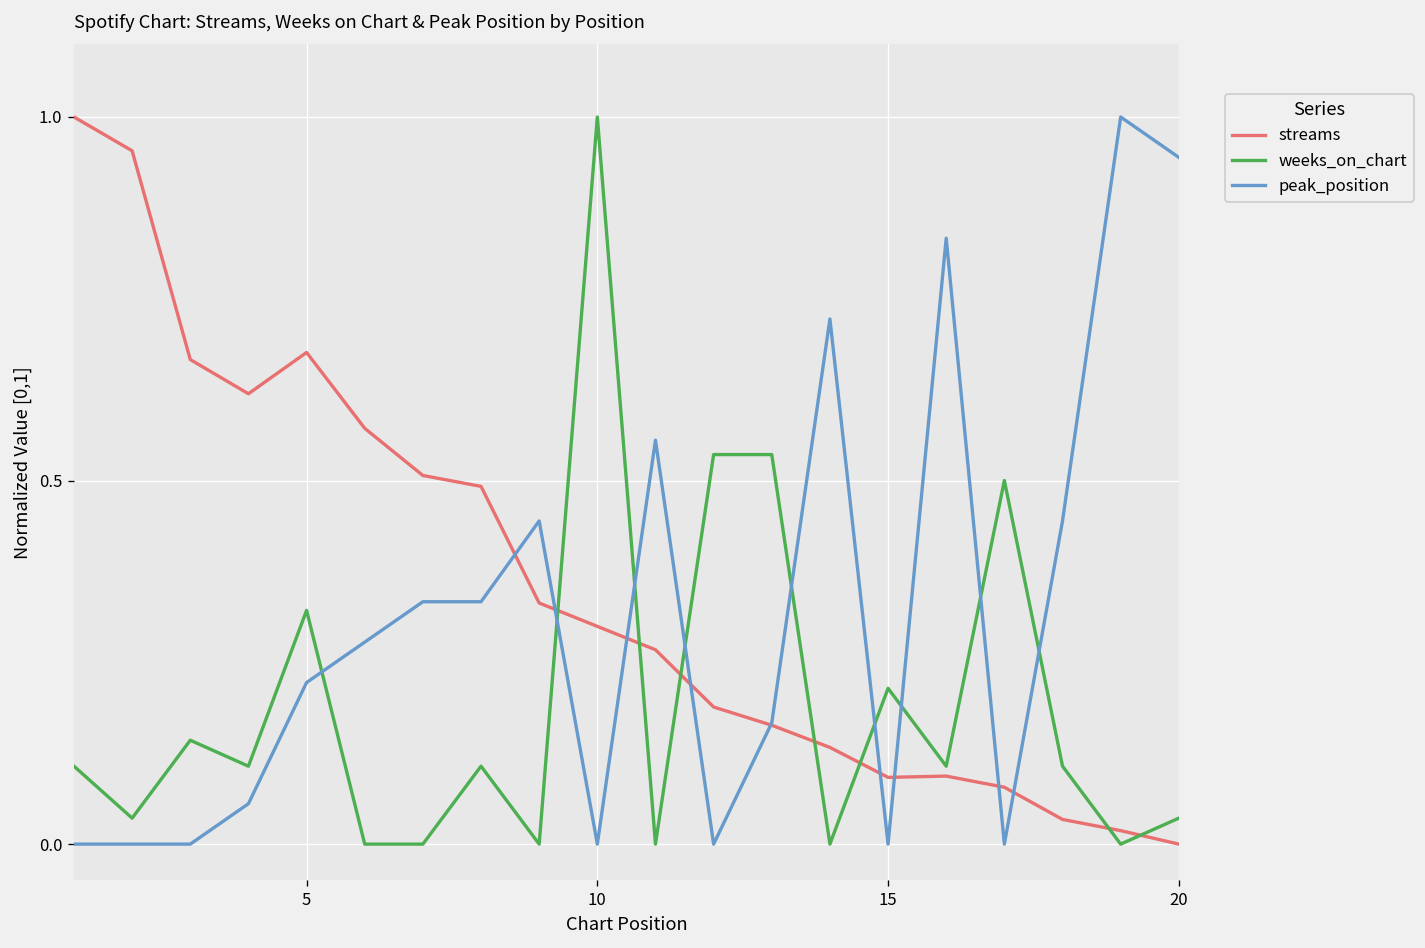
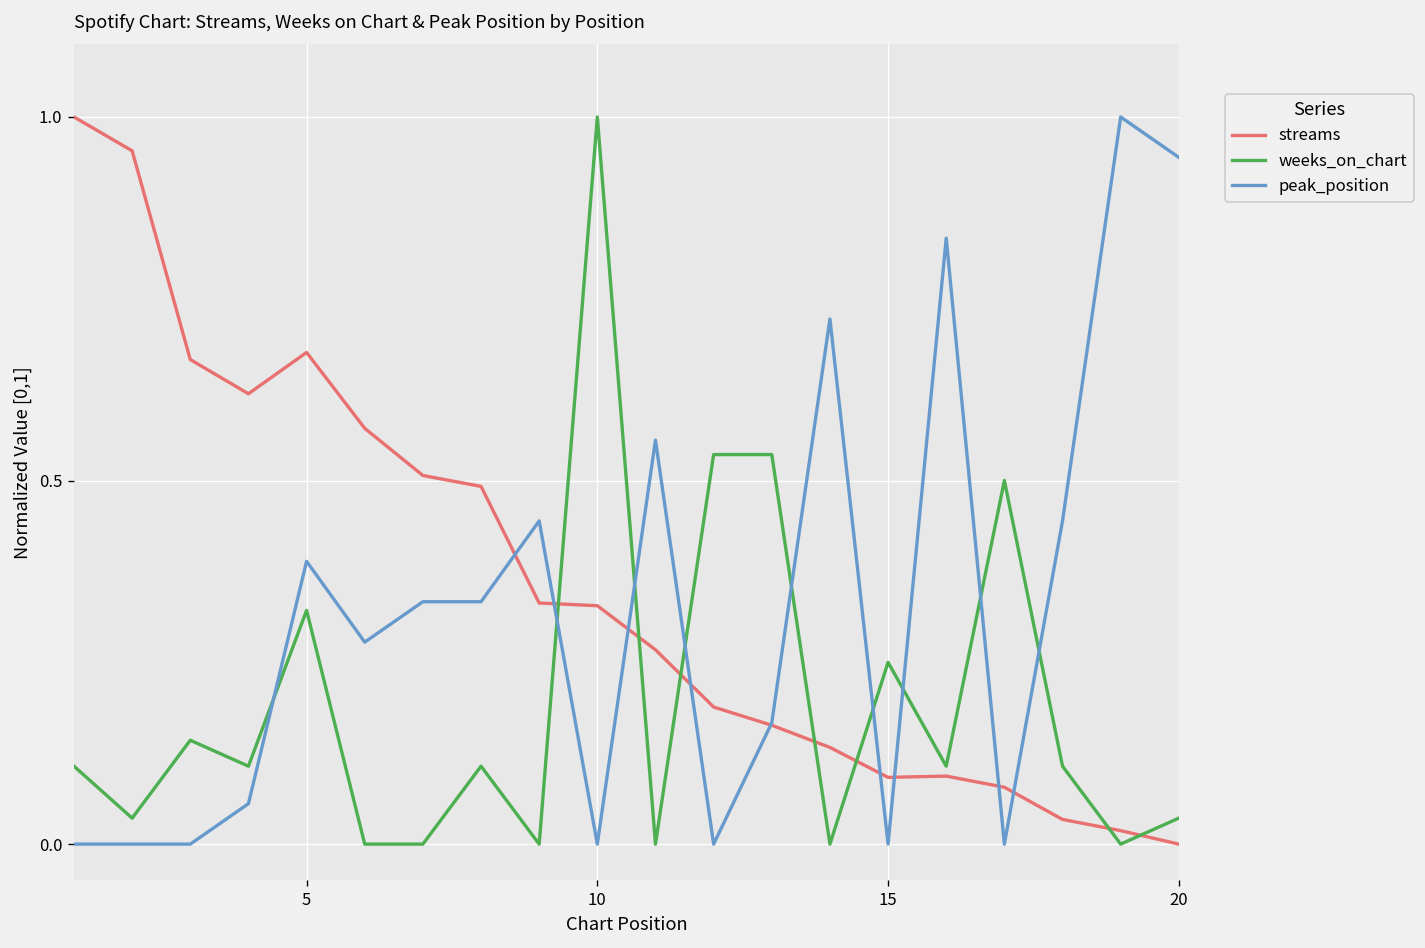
  {
    "streams": {
      "5": 0.68,
-     "10": 0.30,
+     "10": 0.33,
      "15": 0.09,
      "20": 0.00
    },
    "weeks_on_chart": {
      "5": 0.32,
      "10": 1.00,
-     "15": 0.21,
+     "15": 0.25,
      "20": 0.04
    },
    "peak_position": {
-     "5": 0.22,
+     "5": 0.39,
      "10": 0.00,
      "15": 0.00,
      "20": 0.94
    }
  }
